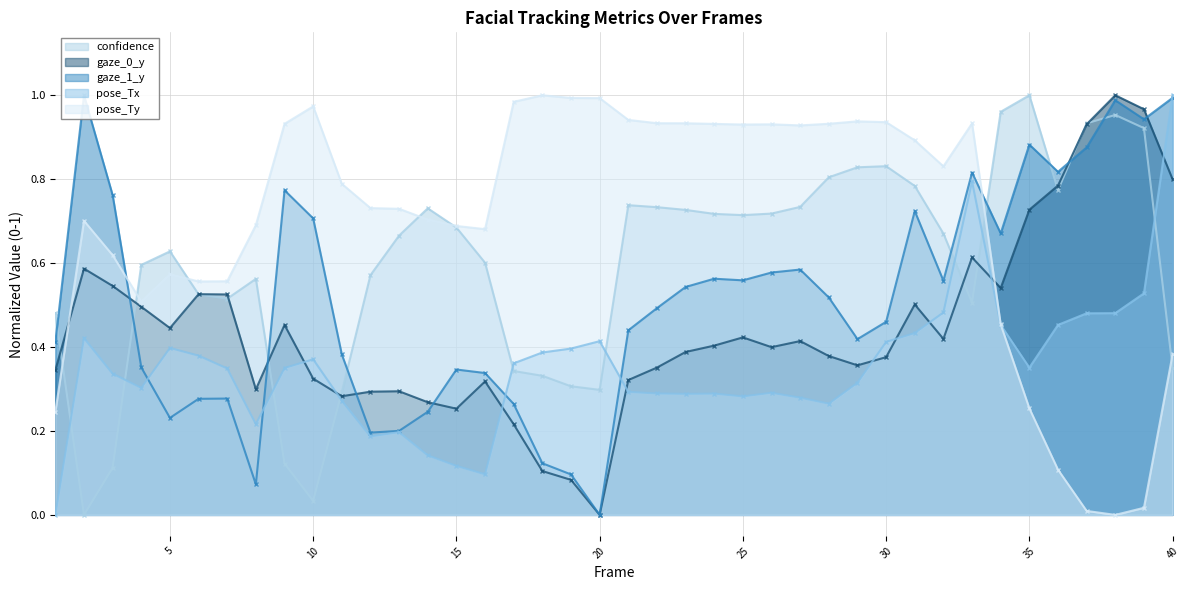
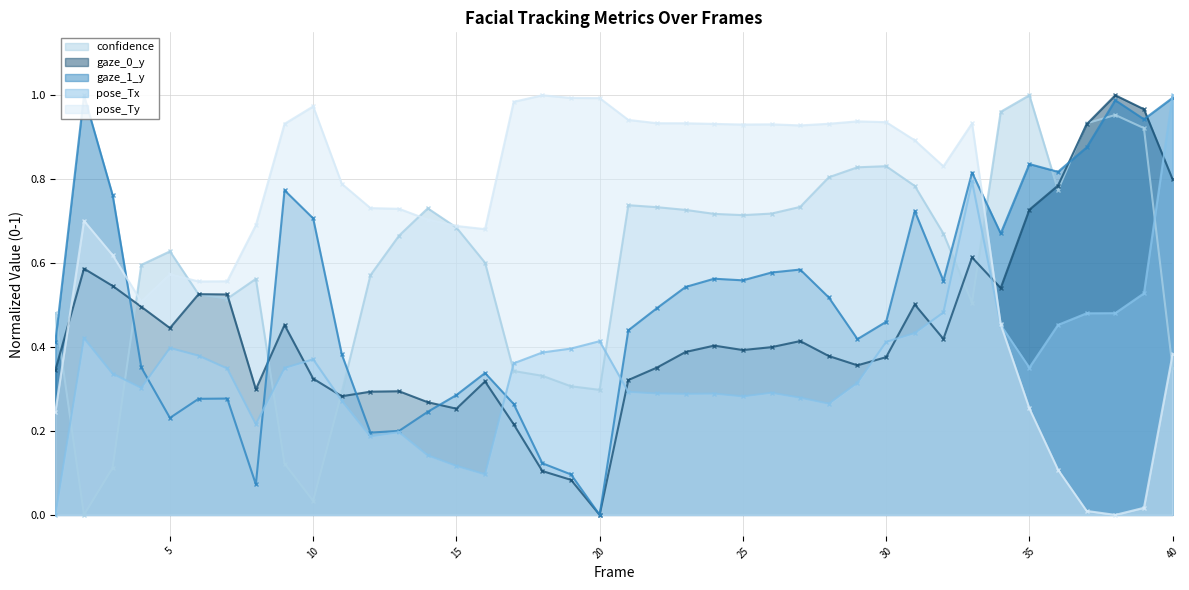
  {
    "gaze_0_y": {
      "5": 0.45,
      "10": 0.32,
      "15": 0.25,
-     "25": 0.42,
+     "25": 0.39,
      "30": 0.38,
      "35": 0.73,
      "40": 0.80
    },
    "gaze_1_y": {
      "5": 0.23,
      "10": 0.71,
-     "15": 0.35,
+     "15": 0.29,
      "25": 0.56,
      "30": 0.46,
-     "35": 0.88,
+     "35": 0.84,
      "40": 0.99
    }
  }
